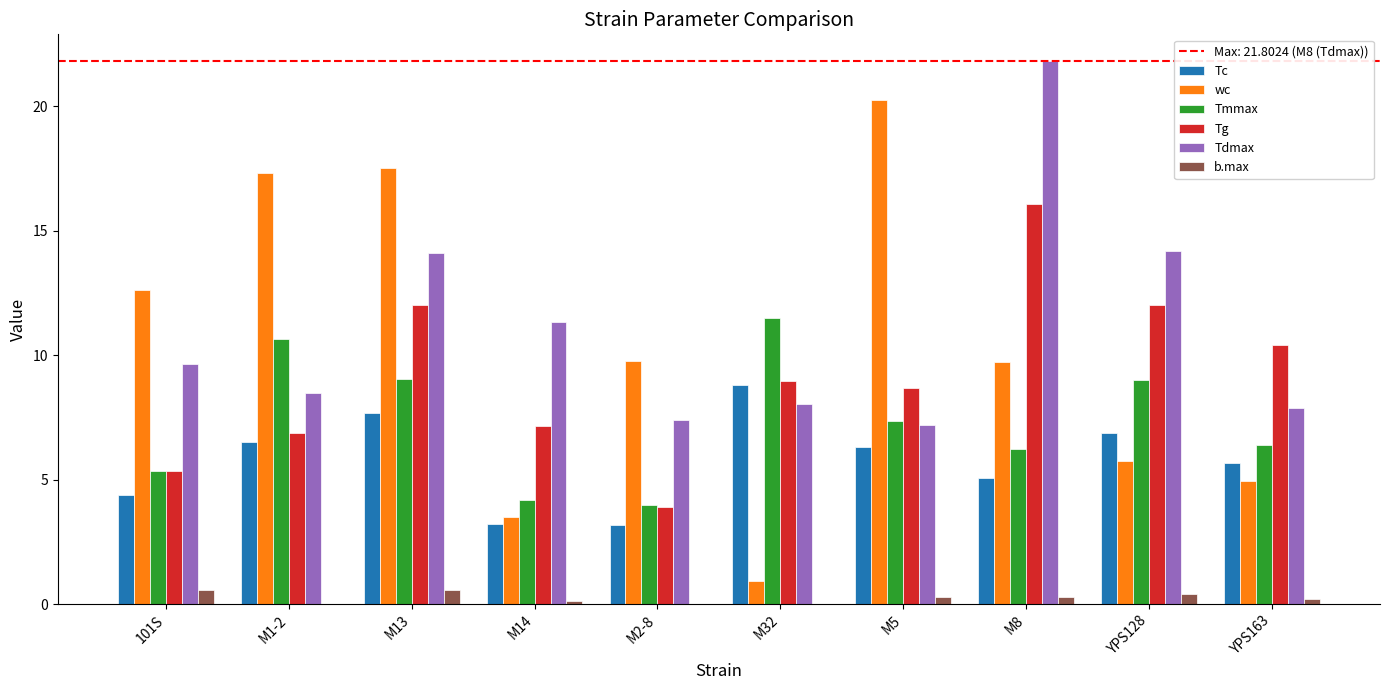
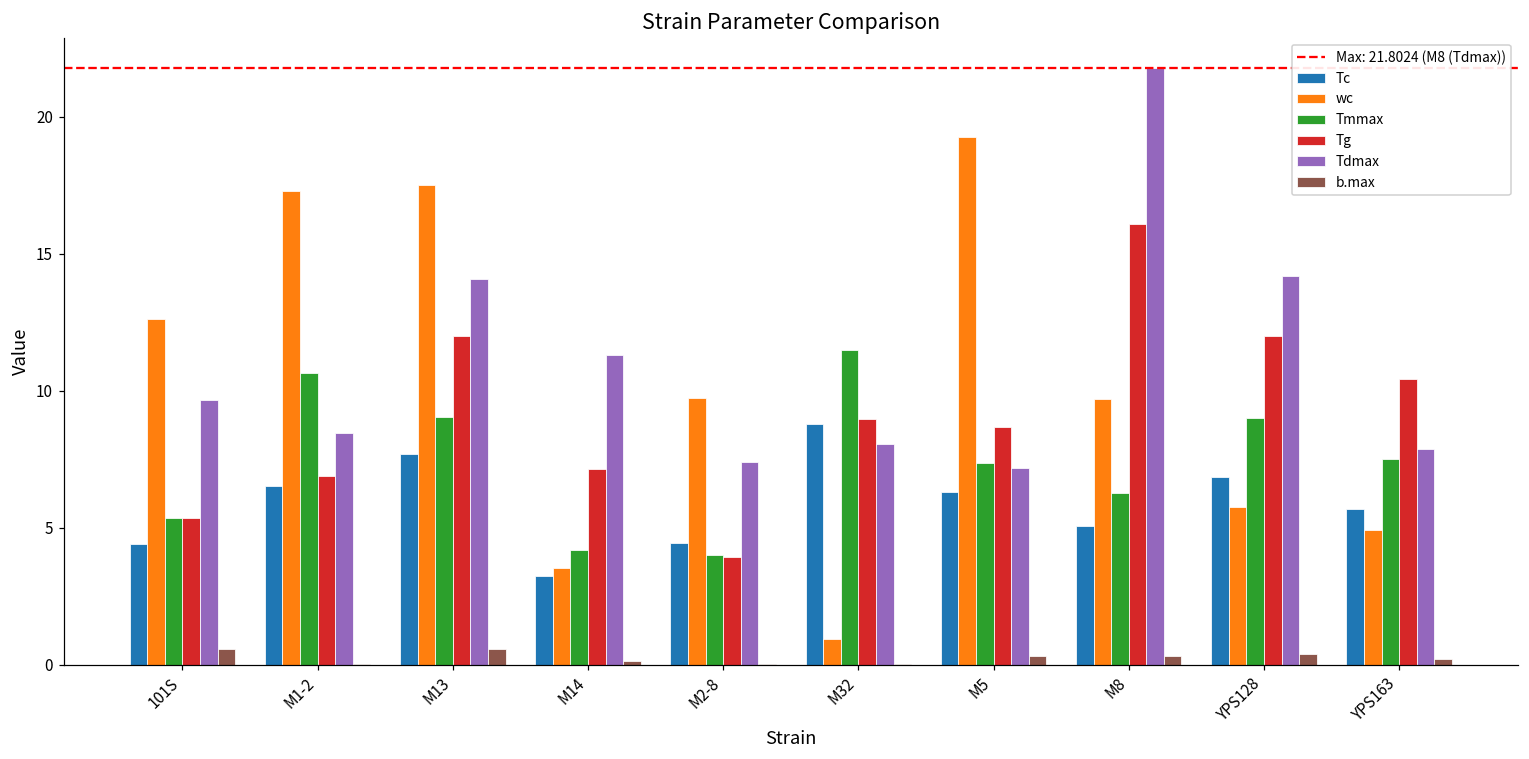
  {
    "Tc": {
      "101S": 4.4,
      "M1-2": 6.5,
      "M13": 7.7,
      "M14": 3.2,
-     "M2-8": 3.2,
+     "M2-8": 4.5,
      "M32": 8.8,
      "M5": 6.3,
      "M8": 5.1,
      "YPS128": 6.9,
      "YPS163": 5.7
    },
    "wc": {
      "101S": 12.6,
      "M1-2": 17.3,
      "M13": 17.5,
      "M14": 3.5,
      "M2-8": 9.8,
      "M32": 0.9,
-     "M5": 20.3,
+     "M5": 19.3,
      "M8": 9.7,
      "YPS128": 5.8,
      "YPS163": 4.9
    },
    "Tmmax": {
      "101S": 5.4,
      "M1-2": 10.7,
      "M13": 9.1,
      "M14": 4.2,
      "M2-8": 4.0,
      "M32": 11.5,
      "M5": 7.4,
      "M8": 6.3,
      "YPS128": 9.0,
-     "YPS163": 6.4
+     "YPS163": 7.5
    },
    "Tg": {
      "101S": 5.4,
      "M1-2": 6.9,
      "M13": 12.0,
      "M14": 7.1,
      "M2-8": 3.9,
      "M32": 9.0,
      "M5": 8.7,
      "M8": 16.1,
      "YPS128": 12.0,
      "YPS163": 10.4
    },
    "Tdmax": {
      "101S": 9.7,
      "M1-2": 8.5,
      "M13": 14.1,
      "M14": 11.3,
      "M2-8": 7.4,
      "M32": 8.0,
      "M5": 7.2,
      "M8": 21.8,
      "YPS128": 14.2,
      "YPS163": 7.9
    },
    "b.max": {
      "101S": 0.6,
      "M13": 0.6,
      "M14": 0.1,
      "M5": 0.3,
      "M8": 0.3,
      "YPS128": 0.4,
      "YPS163": 0.2
    }
  }
